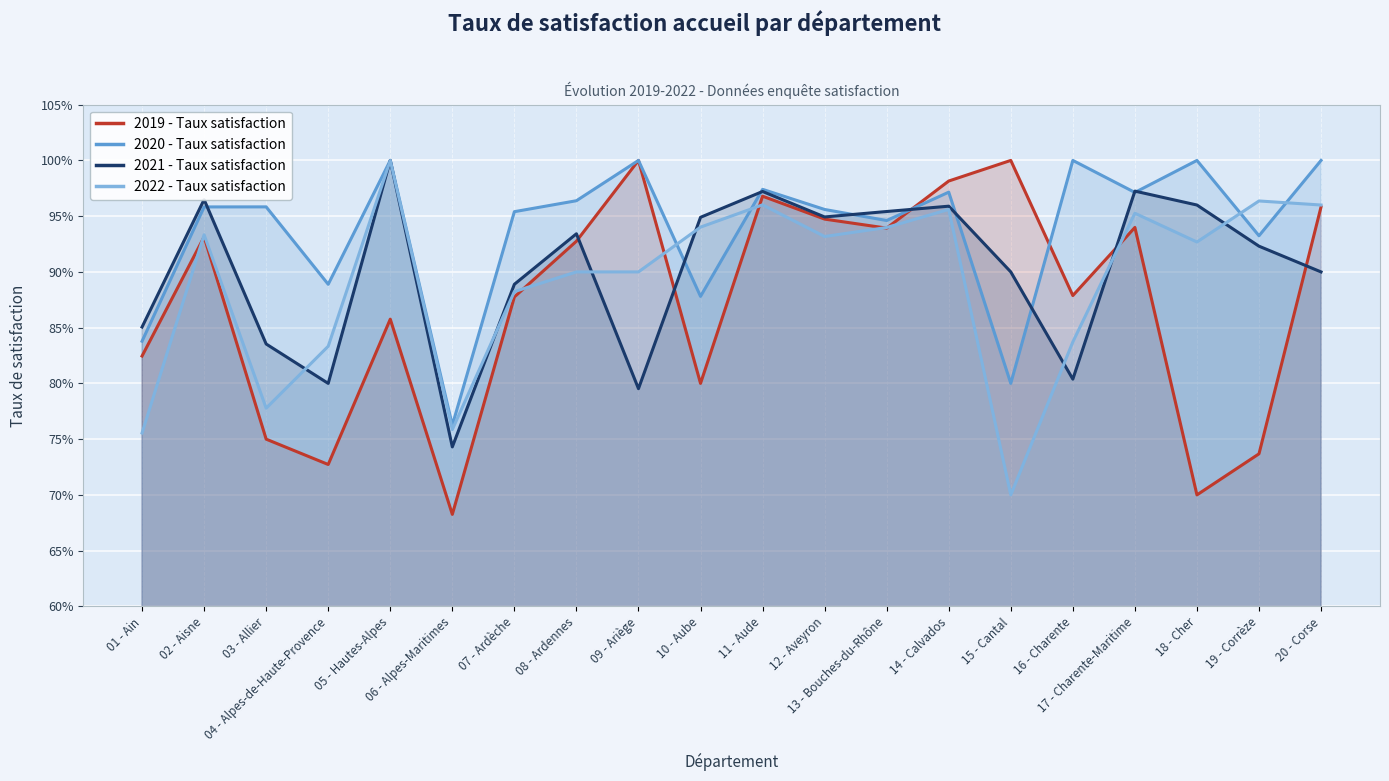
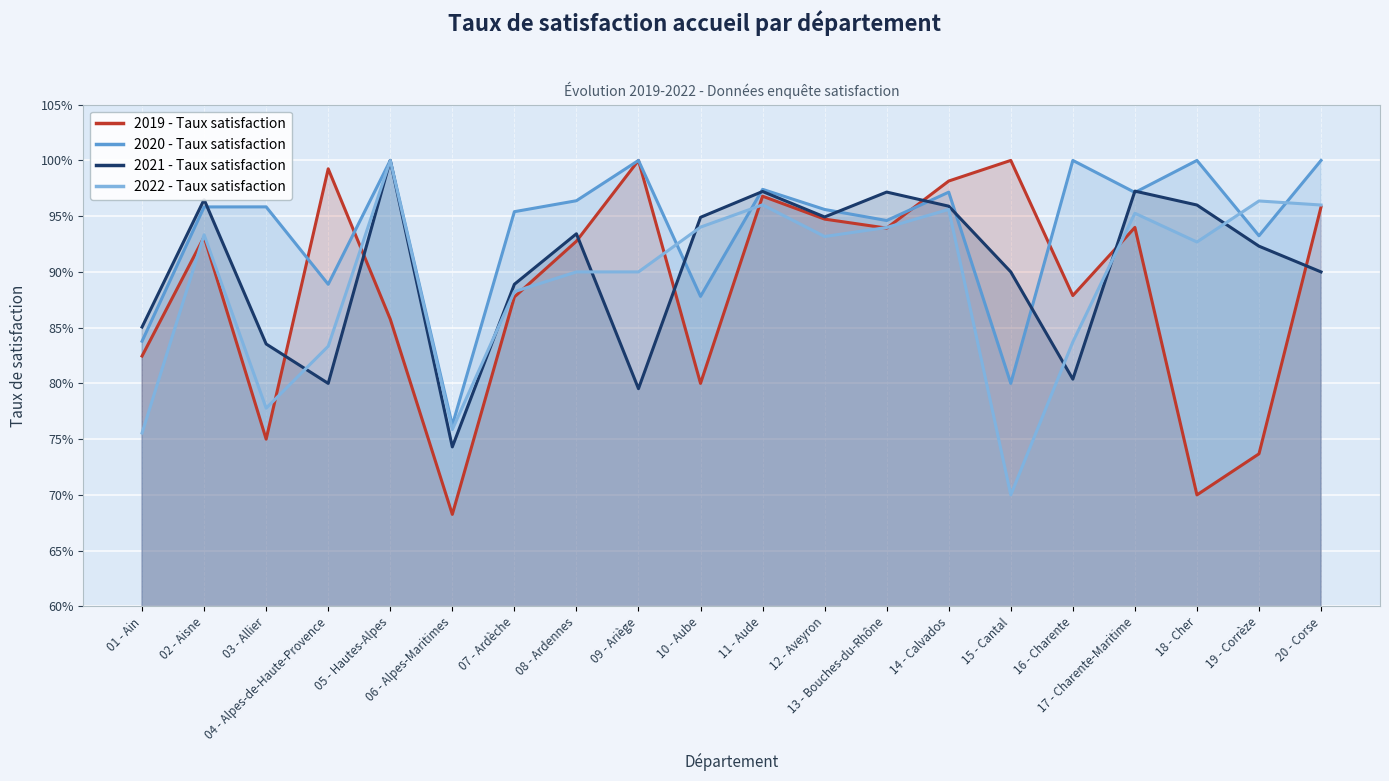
  {
    "2019 - Taux satisfaction": {
      "01 - Ain": "82.5%",
      "03 - Allier": "75.0%",
-     "04 - Alpes-de-Haute-Provence": "72.7%",
+     "04 - Alpes-de-Haute-Provence": "99.2%",
      "05 - Hautes-Alpes": "85.8%",
      "06 - Alpes-Maritimes": "68.3%",
      "07 - Ardèche": "87.8%",
      "08 - Ardennes": "92.8%",
      "10 - Aube": "80.0%",
      "11 - Aude": "96.8%",
      "14 - Calvados": "98.2%",
      "15 - Cantal": "100.0%",
      "16 - Charente": "87.9%",
      "17 - Charente-Maritime": "94.0%",
      "18 - Cher": "70.0%",
      "19 - Corrèze": "73.7%"
    },
    "2021 - Taux satisfaction": {
      "01 - Ain": "85.1%",
      "03 - Allier": "83.5%",
      "04 - Alpes-de-Haute-Provence": "80.0%",
      "06 - Alpes-Maritimes": "74.3%",
      "07 - Ardèche": "88.9%",
      "08 - Ardennes": "93.4%",
      "09 - Ariège": "79.5%",
      "10 - Aube": "94.9%",
-     "13 - Bouches-du-Rhône": "95.4%",
+     "13 - Bouches-du-Rhône": "97.2%",
      "14 - Calvados": "95.9%",
      "15 - Cantal": "90.0%",
      "16 - Charente": "80.4%",
      "18 - Cher": "96.0%",
      "19 - Corrèze": "92.3%",
      "20 - Corse": "90.0%"
    }
  }
